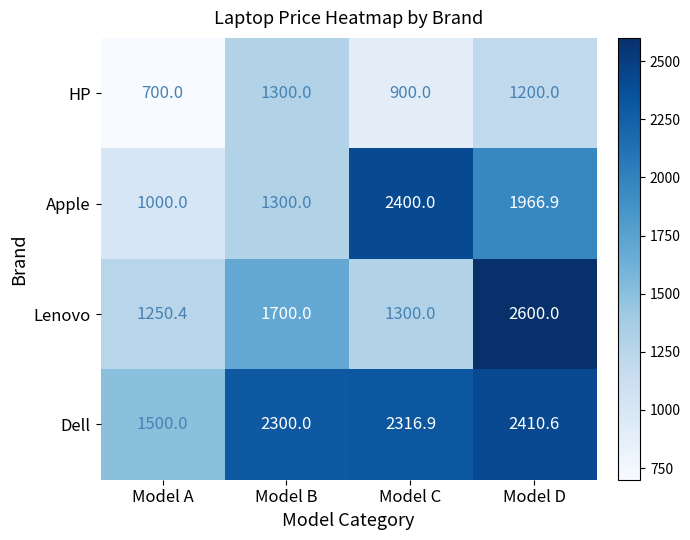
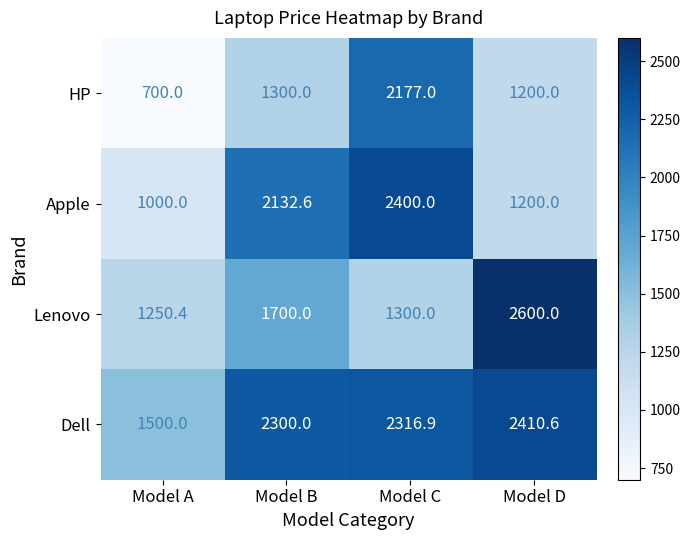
  {
    "HP": {
      "Model A": 700.0,
      "Model B": 1300.0,
-     "Model C": 900.0,
+     "Model C": 2177.0,
      "Model D": 1200.0
    },
    "Apple": {
      "Model A": 1000.0,
-     "Model B": 1300.0,
+     "Model B": 2132.6,
      "Model C": 2400.0,
-     "Model D": 1966.9
+     "Model D": 1200.0
    },
    "Lenovo": {
      "Model A": 1250.4,
      "Model B": 1700.0,
      "Model C": 1300.0,
      "Model D": 2600.0
    },
    "Dell": {
      "Model A": 1500.0,
      "Model B": 2300.0,
      "Model C": 2316.9,
      "Model D": 2410.6
    }
  }
